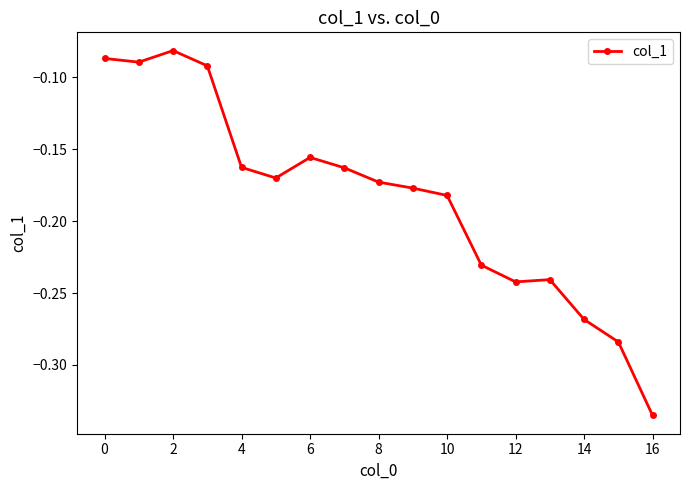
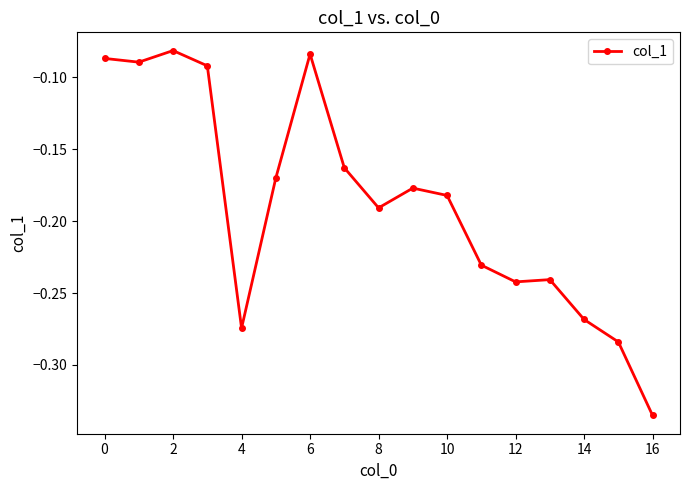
  {
    "0": -0.087,
    "2": -0.082,
-   "4": -0.163,
-   "6": -0.156,
-   "8": -0.173,
+   "4": -0.274,
+   "6": -0.084,
+   "8": -0.191,
    "10": -0.182,
    "12": -0.242,
    "14": -0.268,
    "16": -0.335
  }
